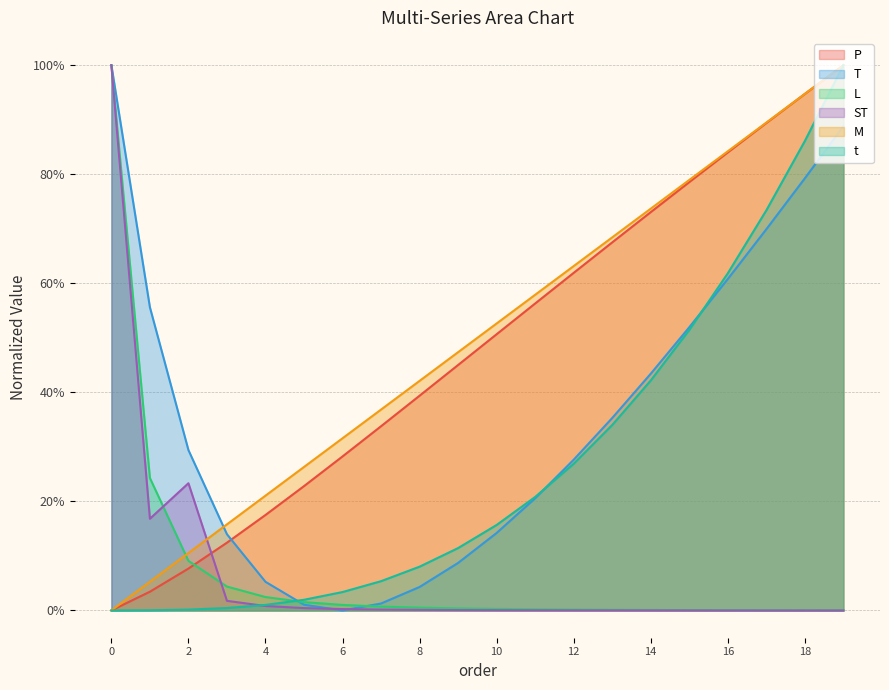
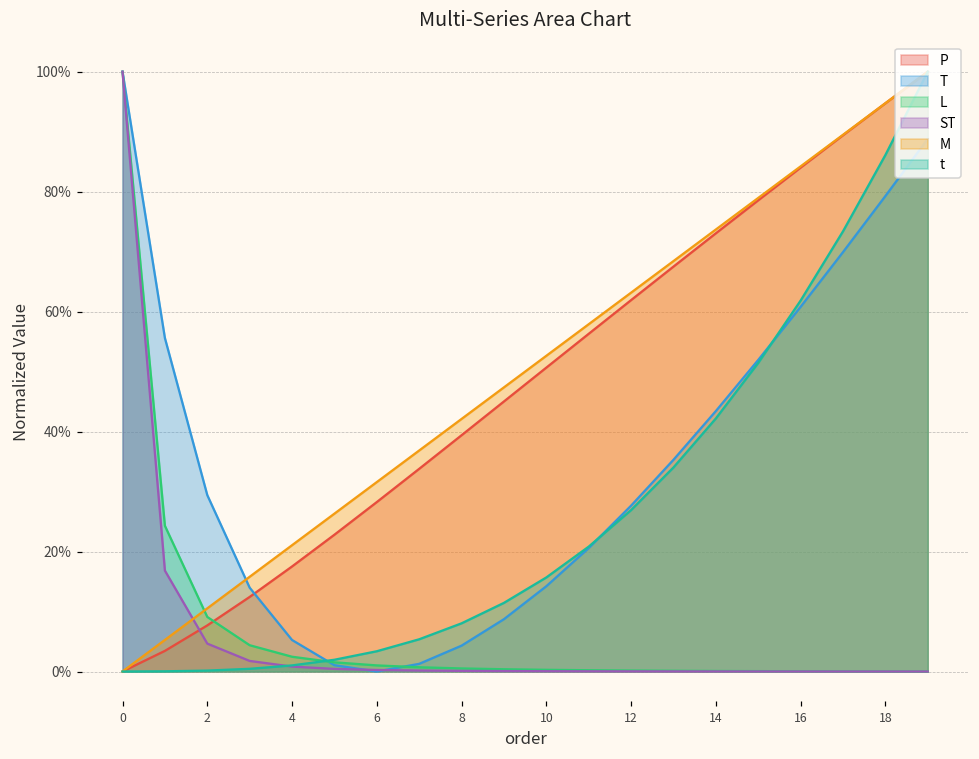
  {
    "ST": {
-     "2": "23%"
+     "2": "5%"
    }
  }
